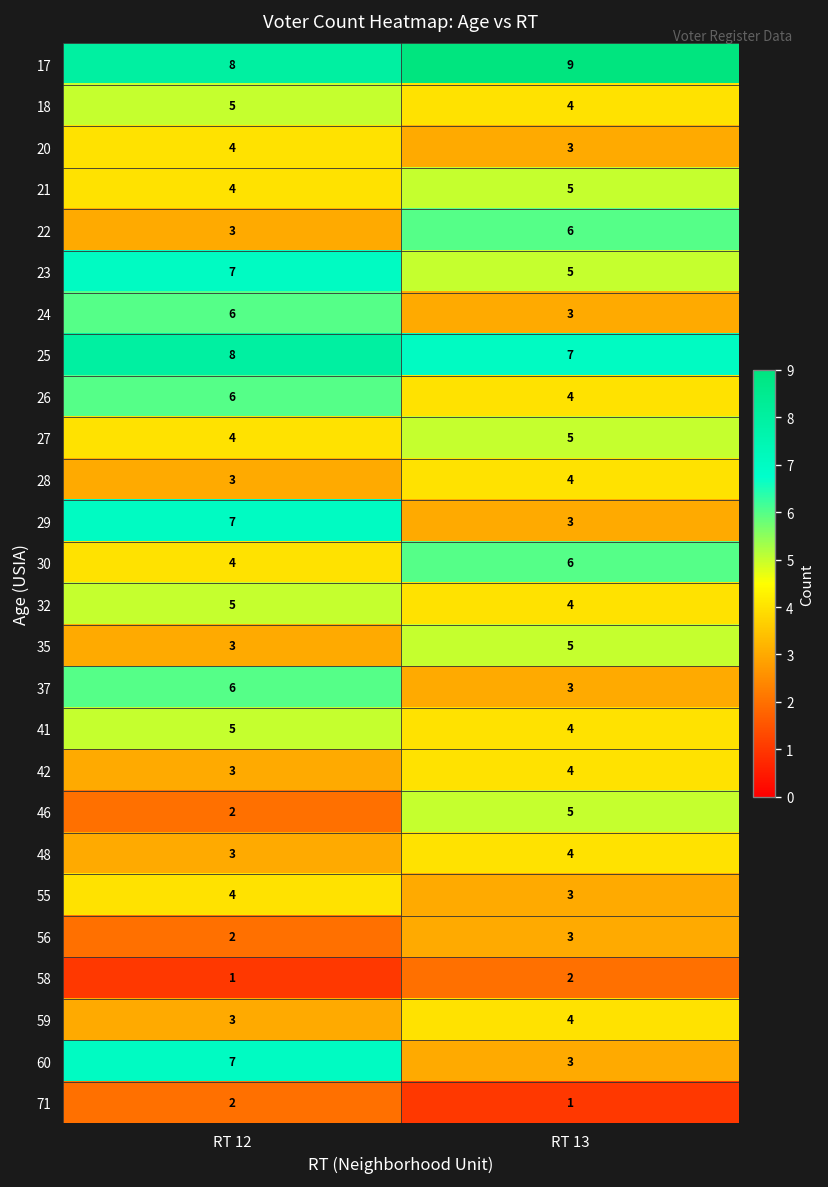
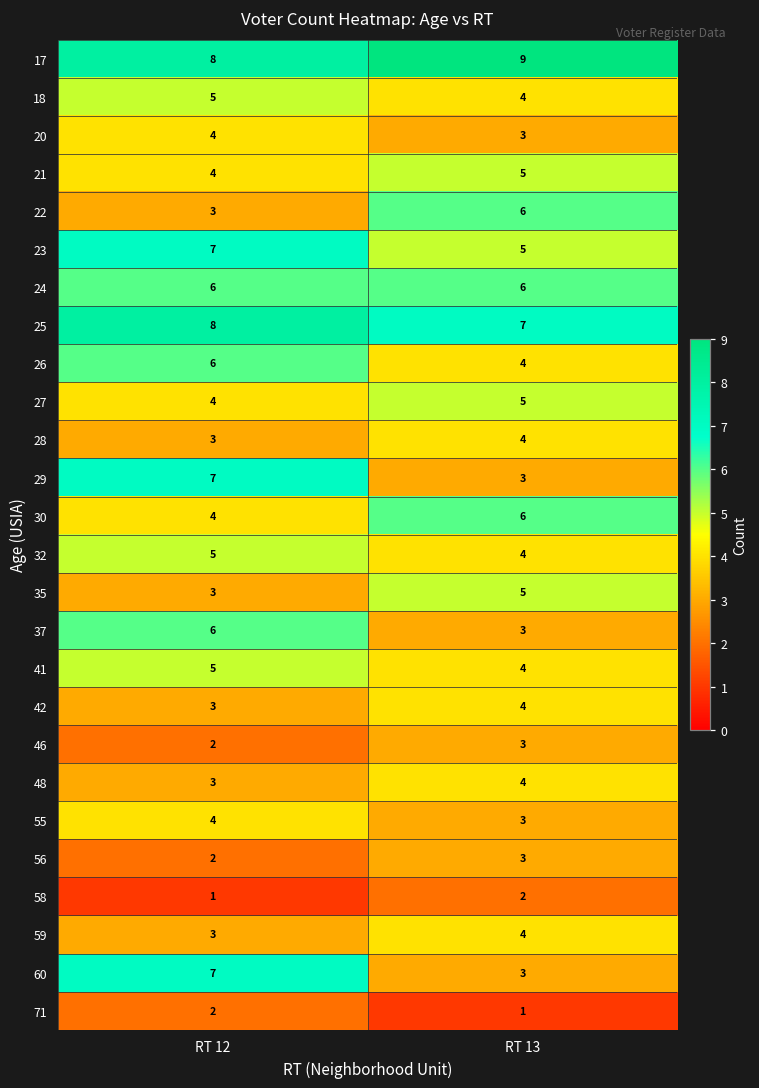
  {
    "17": {
      "RT 12": 8,
      "RT 13": 9
    },
    "18": {
      "RT 12": 5,
      "RT 13": 4
    },
    "20": {
      "RT 12": 4,
      "RT 13": 3
    },
    "21": {
      "RT 12": 4,
      "RT 13": 5
    },
    "22": {
      "RT 12": 3,
      "RT 13": 6
    },
    "23": {
      "RT 12": 7,
      "RT 13": 5
    },
    "24": {
      "RT 12": 6,
-     "RT 13": 3
+     "RT 13": 6
    },
    "25": {
      "RT 12": 8,
      "RT 13": 7
    },
    "26": {
      "RT 12": 6,
      "RT 13": 4
    },
    "27": {
      "RT 12": 4,
      "RT 13": 5
    },
    "28": {
      "RT 12": 3,
      "RT 13": 4
    },
    "29": {
      "RT 12": 7,
      "RT 13": 3
    },
    "30": {
      "RT 12": 4,
      "RT 13": 6
    },
    "32": {
      "RT 12": 5,
      "RT 13": 4
    },
    "35": {
      "RT 12": 3,
      "RT 13": 5
    },
    "37": {
      "RT 12": 6,
      "RT 13": 3
    },
    "41": {
      "RT 12": 5,
      "RT 13": 4
    },
    "42": {
      "RT 12": 3,
      "RT 13": 4
    },
    "46": {
      "RT 12": 2,
-     "RT 13": 5
+     "RT 13": 3
    },
    "48": {
      "RT 12": 3,
      "RT 13": 4
    },
    "55": {
      "RT 12": 4,
      "RT 13": 3
    },
    "56": {
      "RT 12": 2,
      "RT 13": 3
    },
    "58": {
      "RT 12": 1,
      "RT 13": 2
    },
    "59": {
      "RT 12": 3,
      "RT 13": 4
    },
    "60": {
      "RT 12": 7,
      "RT 13": 3
    },
    "71": {
      "RT 12": 2,
      "RT 13": 1
    }
  }
